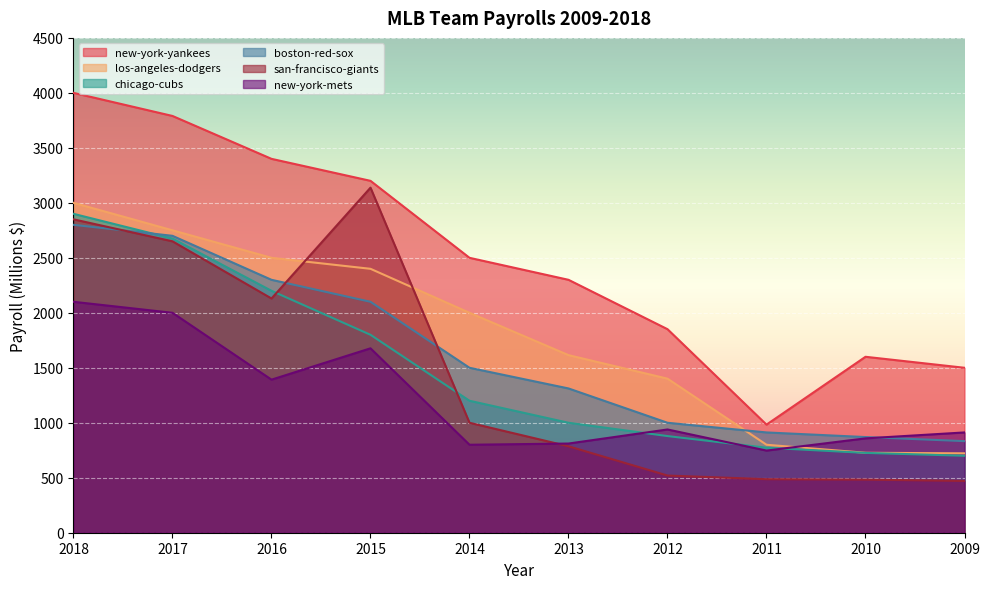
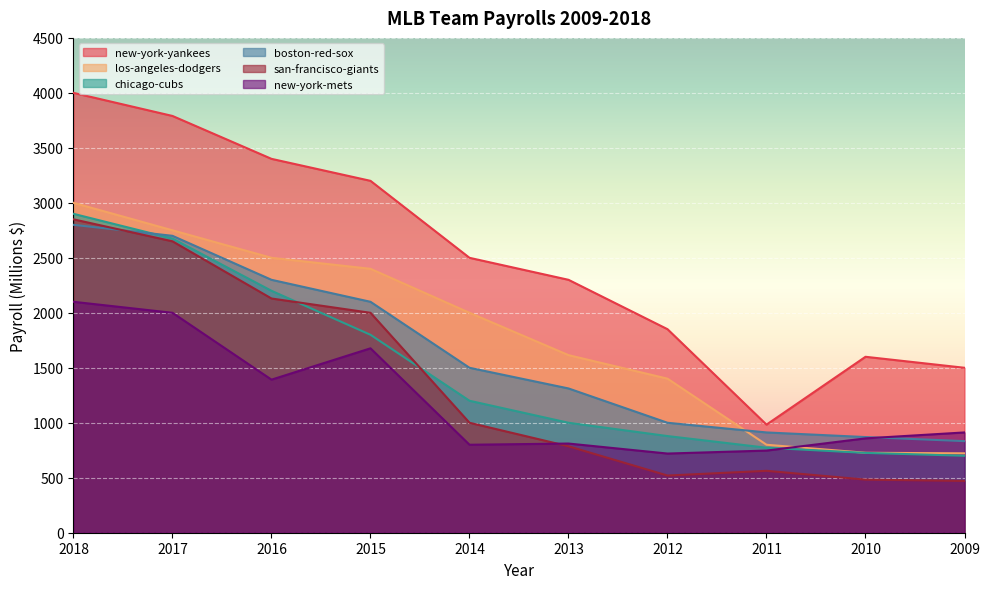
  {
    "new-york-yankees": {
      "2018": 4000,
      "2017": 3790,
      "2016": 3400,
      "2015": 3200,
      "2014": 2500,
      "2013": 2300,
      "2012": 1850,
      "2011": 980,
      "2010": 1600,
      "2009": 1500
    },
    "los-angeles-dodgers": {
      "2018": 3000,
      "2017": 2750,
      "2016": 2500,
      "2015": 2400,
      "2014": 2000,
      "2013": 1620,
      "2012": 1400,
      "2011": 800
    },
    "san-francisco-giants": {
      "2018": 2850,
      "2017": 2650,
      "2016": 2130,
-     "2015": 3140,
+     "2015": 2000,
      "2014": 1000,
      "2013": 790,
      "2012": 520,
-     "2011": 490,
+     "2011": 560,
      "2010": 480,
      "2009": 470
    },
    "new-york-mets": {
      "2018": 2100,
      "2017": 2000,
      "2016": 1390,
      "2015": 1680,
      "2014": 800,
      "2013": 810,
-     "2012": 940,
+     "2012": 720,
      "2011": 750,
      "2009": 910
    }
  }
